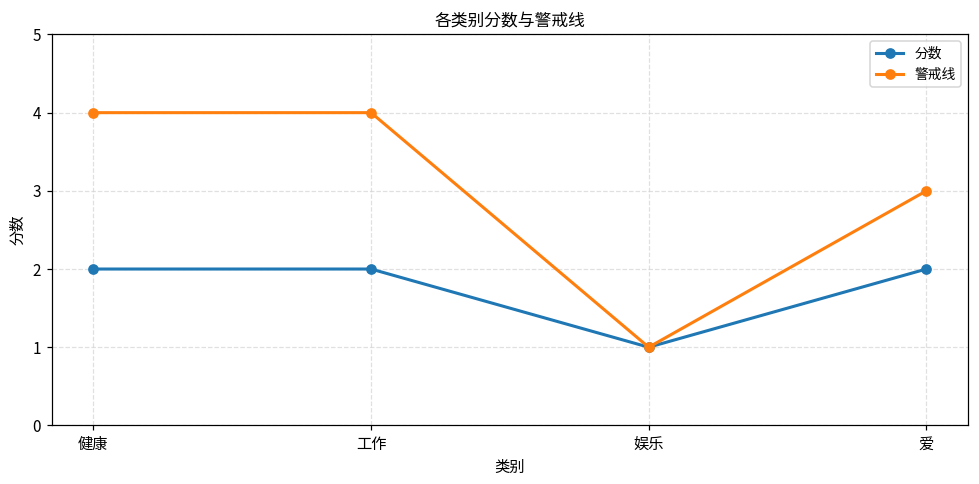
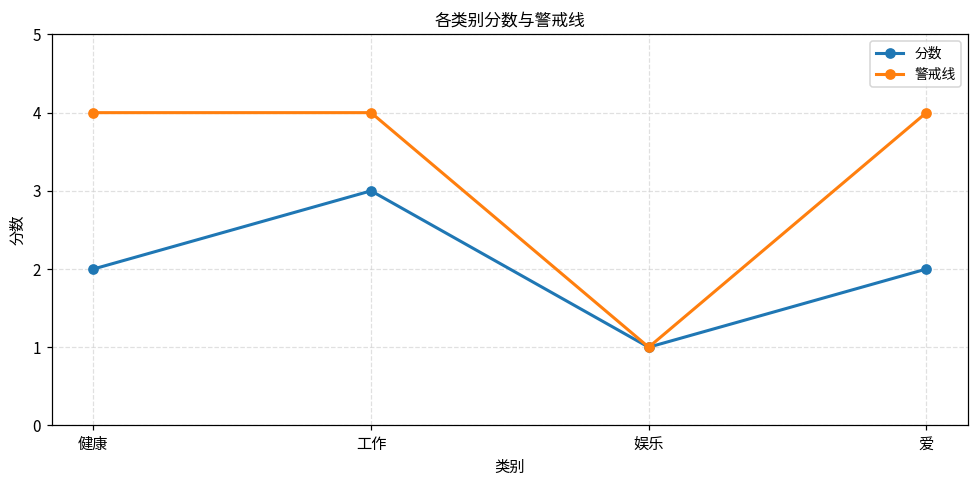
  {
    "分数": {
      "健康": 2,
-     "工作": 2,
+     "工作": 3,
      "爱": 2
    },
    "警戒线": {
      "健康": 4,
      "工作": 4,
-     "爱": 3
+     "爱": 4
    }
  }
